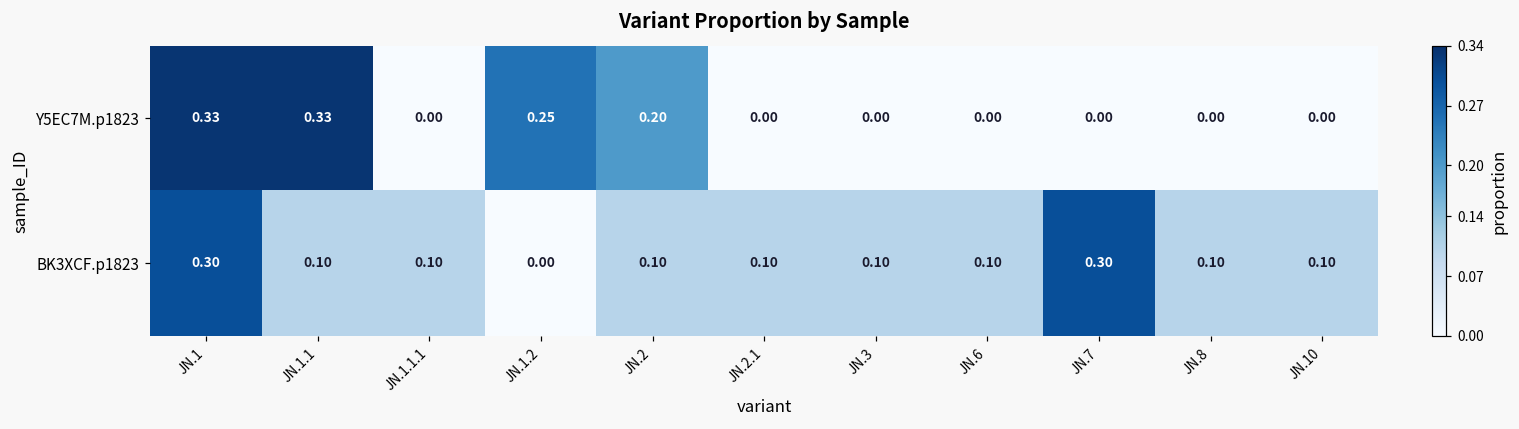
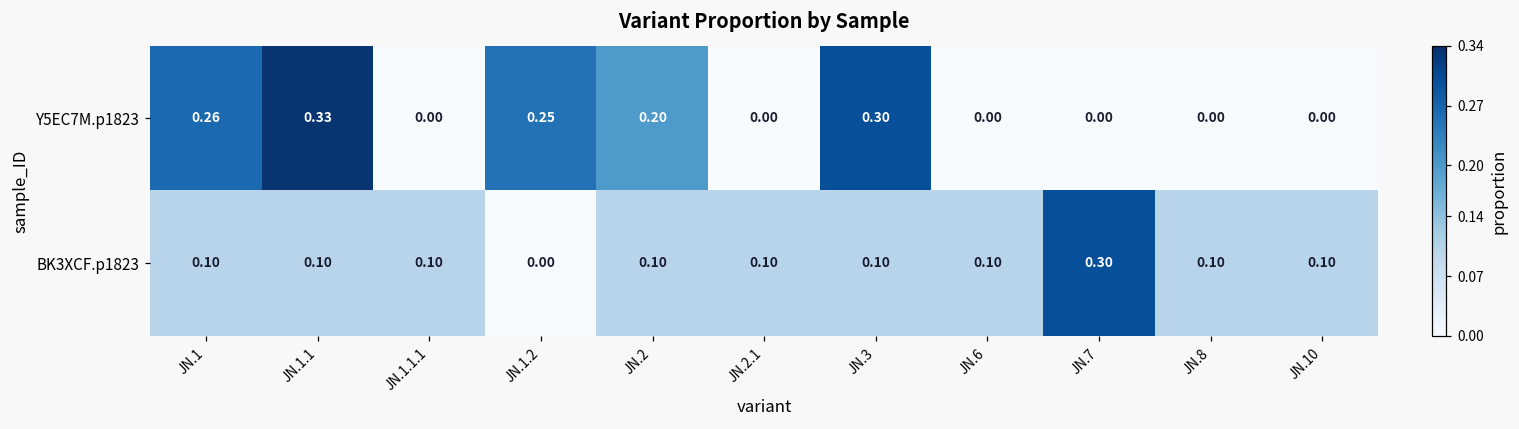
  {
    "Y5EC7M.p1823": {
-     "JN.1": 0.33,
+     "JN.1": 0.26,
      "JN.1.1": 0.33,
      "JN.1.1.1": 0.00,
      "JN.1.2": 0.25,
      "JN.2": 0.20,
      "JN.2.1": 0.00,
-     "JN.3": 0.00,
+     "JN.3": 0.30,
      "JN.6": 0.00,
      "JN.7": 0.00,
      "JN.8": 0.00,
      "JN.10": 0.00
    },
    "BK3XCF.p1823": {
-     "JN.1": 0.30,
+     "JN.1": 0.10,
      "JN.1.1": 0.10,
      "JN.1.1.1": 0.10,
      "JN.1.2": 0.00,
      "JN.2": 0.10,
      "JN.2.1": 0.10,
      "JN.3": 0.10,
      "JN.6": 0.10,
      "JN.7": 0.30,
      "JN.8": 0.10,
      "JN.10": 0.10
    }
  }
